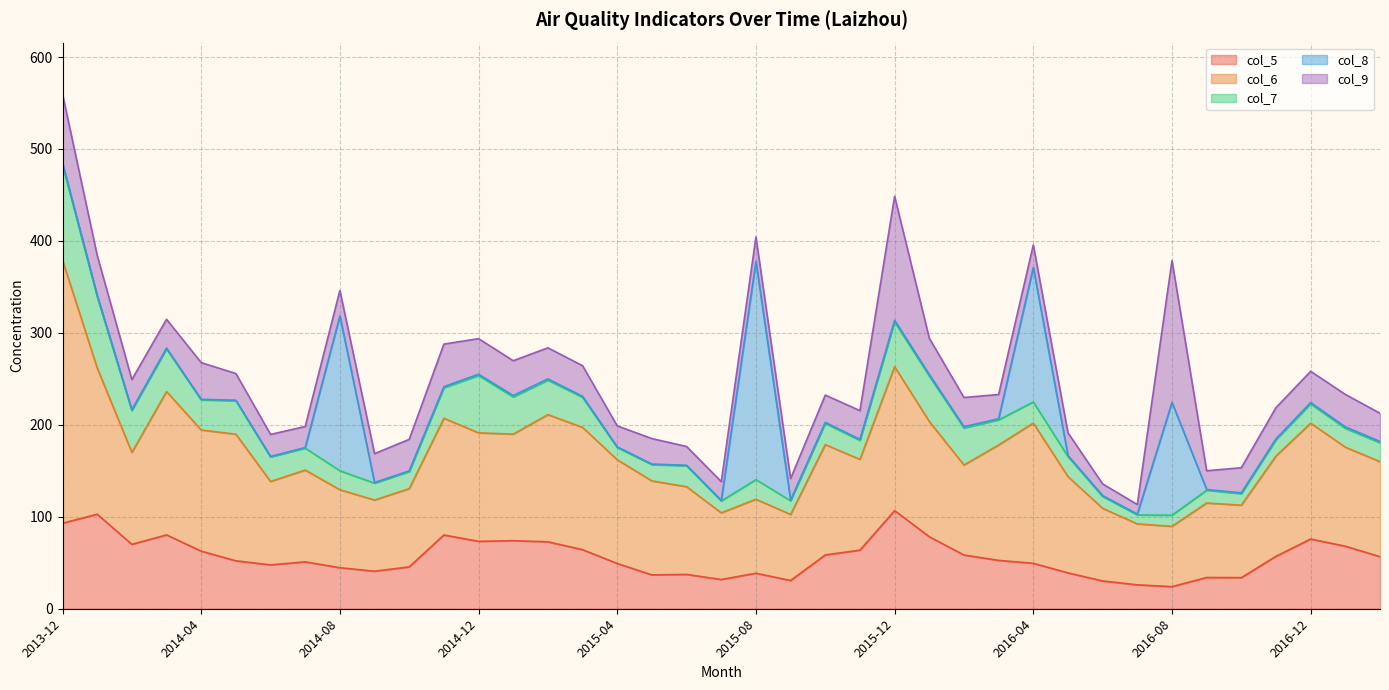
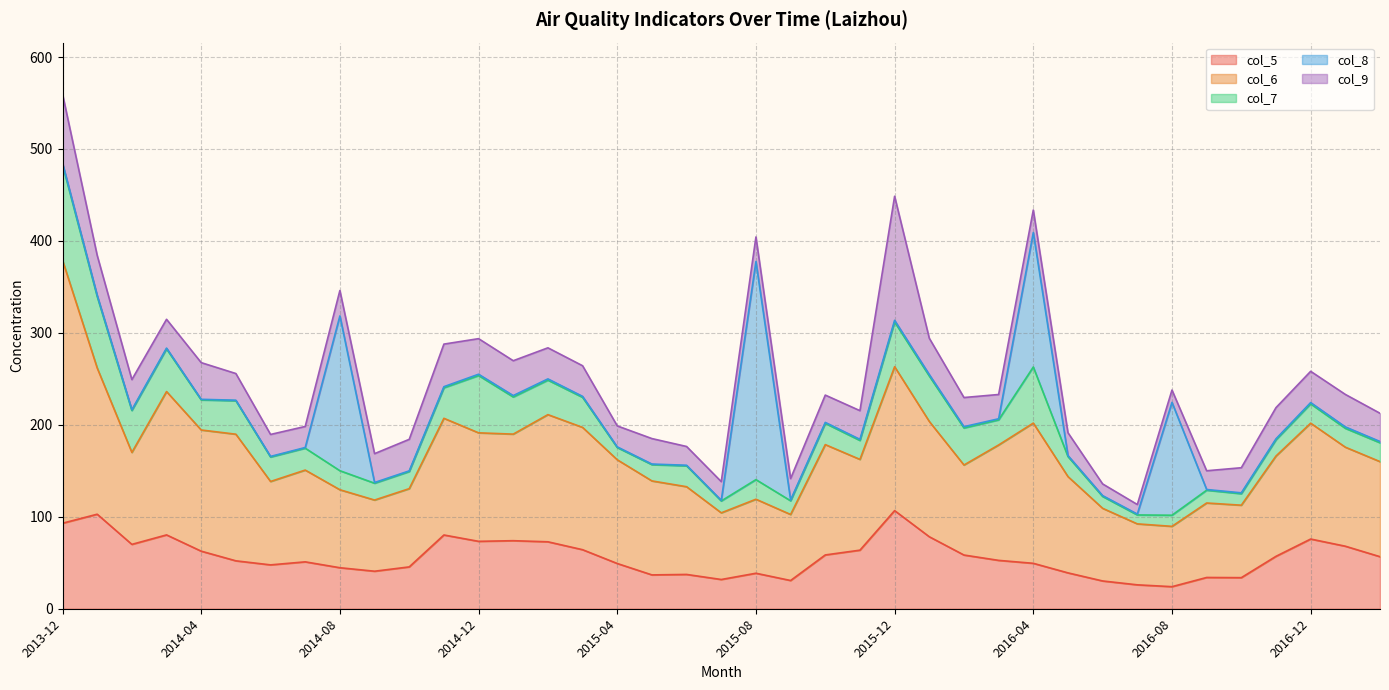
  {
    "col_7": {
      "2014-08": 20,
      "2015-08": 20,
-     "2016-04": 20,
+     "2016-04": 60,
      "2016-08": 10
    },
    "col_8": {
      "2014-08": 170,
      "2015-08": 240,
      "2016-04": 150,
      "2016-08": 120
    },
    "col_9": {
      "2013-12": 80,
      "2014-04": 40,
      "2014-08": 30,
      "2014-12": 40,
      "2015-04": 20,
      "2015-08": 30,
      "2015-12": 130,
      "2016-04": 20,
-     "2016-08": 150,
+     "2016-08": 10,
      "2016-12": 30
    }
  }
